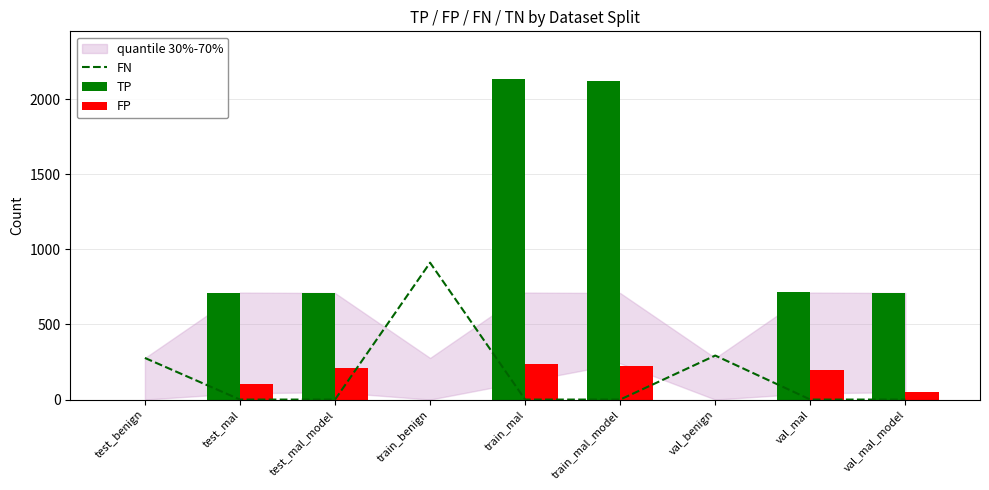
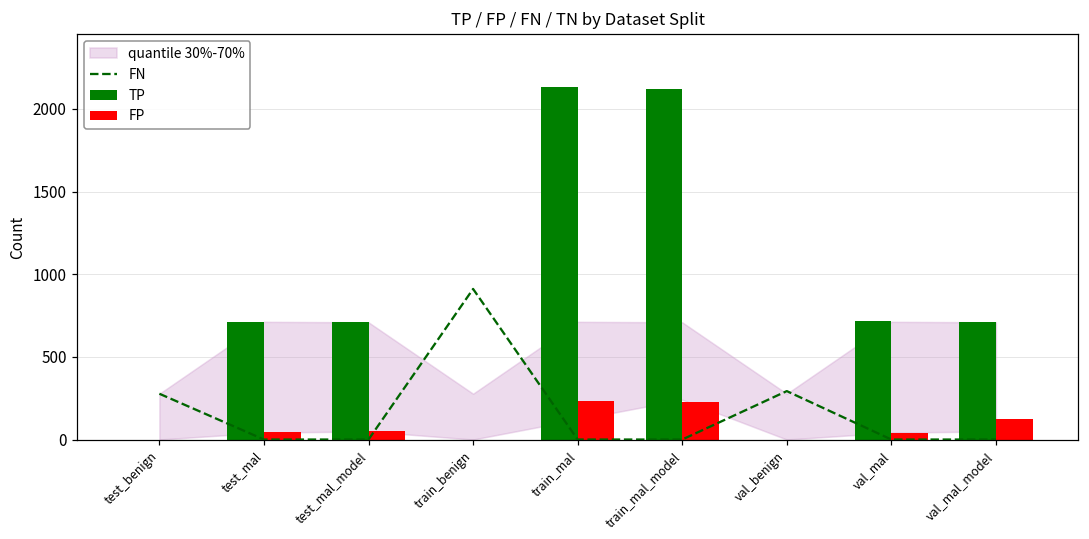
  {
    "FP": {
      "test_benign": 0,
-     "test_mal": 100,
-     "test_mal_model": 210,
+     "test_mal": 50,
+     "test_mal_model": 50,
      "train_benign": 0,
      "train_mal": 230,
      "train_mal_model": 230,
      "val_benign": 0,
-     "val_mal": 200,
-     "val_mal_model": 50
+     "val_mal": 40,
+     "val_mal_model": 130
    }
  }
